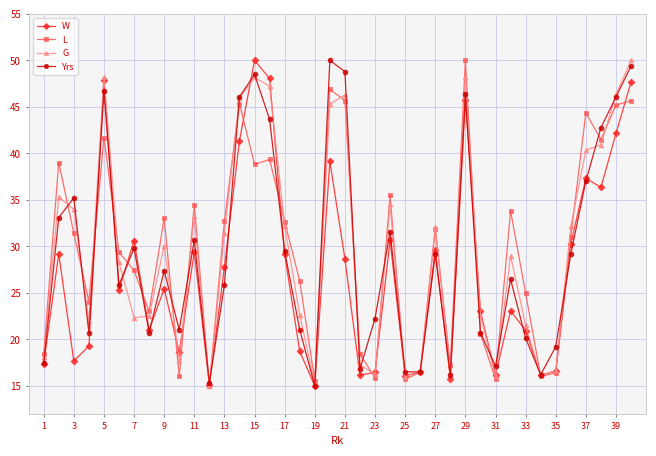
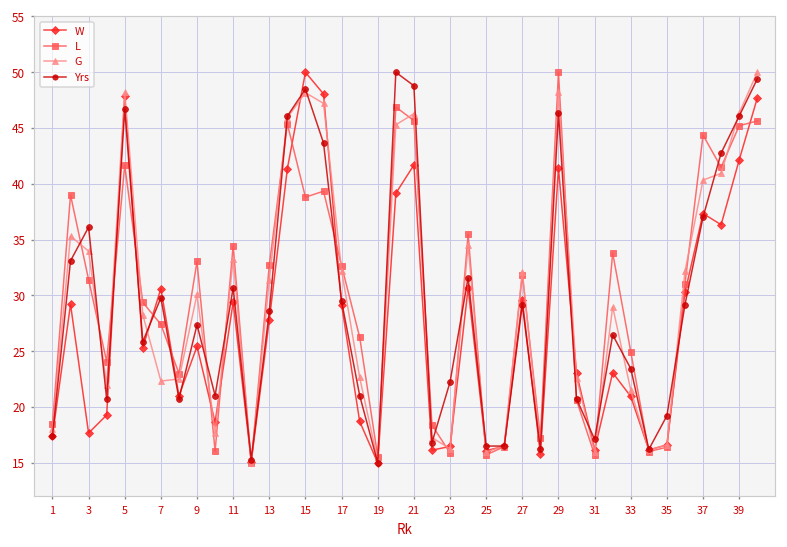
  {
    "W": {
      "3": 18,
      "5": 48,
      "7": 31,
      "9": 25,
      "11": 29,
      "13": 28,
      "15": 50,
      "17": 29,
-     "21": 29,
+     "21": 42,
      "27": 30,
-     "29": 46,
+     "29": 41,
      "33": 21,
      "37": 37,
      "39": 42
    },
    "L": {
      "1": 18,
      "3": 31,
      "5": 42,
      "7": 27,
      "9": 33,
      "11": 34,
      "13": 33,
      "15": 39,
      "17": 33,
      "19": 16,
      "21": 46,
      "23": 16,
      "29": 50,
      "31": 16,
      "33": 25,
      "37": 44,
      "39": 45
    },
    "G": {
      "1": 18,
      "3": 34,
      "5": 48,
      "7": 22,
      "9": 30,
      "11": 33,
      "13": 31,
      "15": 48,
      "17": 32,
      "21": 46,
      "29": 48,
      "33": 22,
      "37": 40
    },
    "Yrs": {
-     "3": 35,
+     "3": 36,
      "5": 47,
      "7": 30,
      "9": 27,
      "11": 31,
-     "13": 26,
+     "13": 29,
      "15": 48,
      "17": 29,
      "21": 49,
      "23": 22,
      "25": 17,
      "27": 29,
      "29": 46,
      "31": 17,
-     "33": 20,
+     "33": 23,
      "35": 19,
      "37": 37
    }
  }
